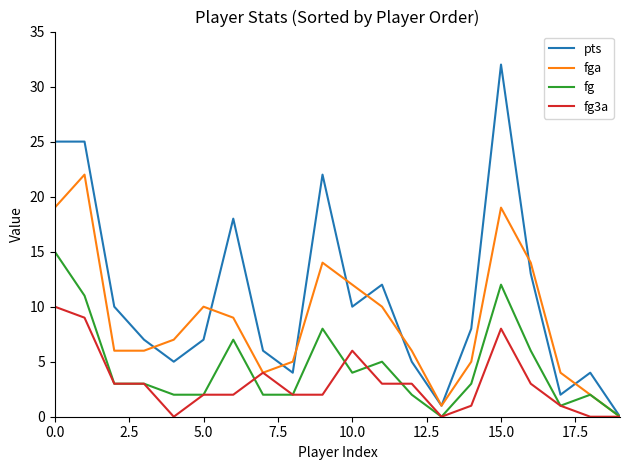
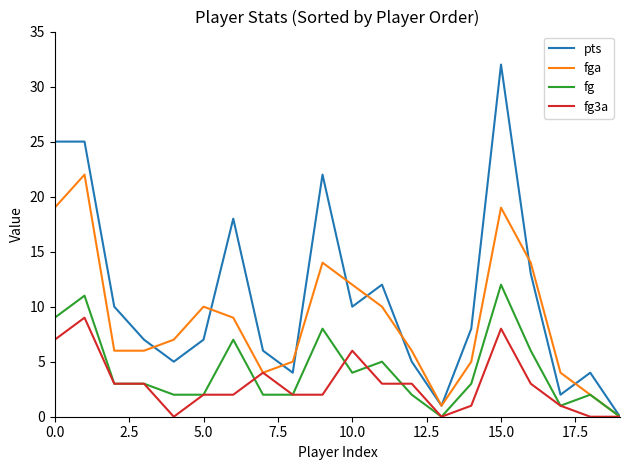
  {
    "pts": {
      "0.0": 25,
      "5.0": 7,
      "10.0": 10,
      "15.0": 32
    },
    "fga": {
      "0.0": 19,
      "5.0": 10,
      "10.0": 12,
      "15.0": 19
    },
    "fg": {
-     "0.0": 15,
+     "0.0": 9,
      "10.0": 4,
      "15.0": 12
    },
    "fg3a": {
-     "0.0": 10,
+     "0.0": 7,
      "10.0": 6,
      "15.0": 8
    }
  }
